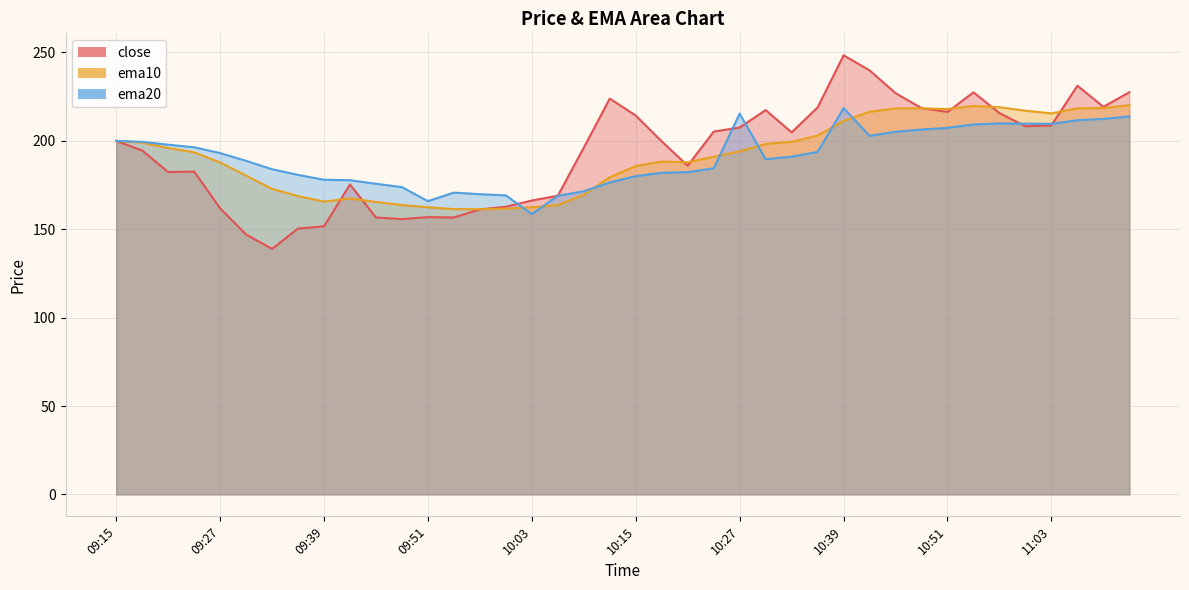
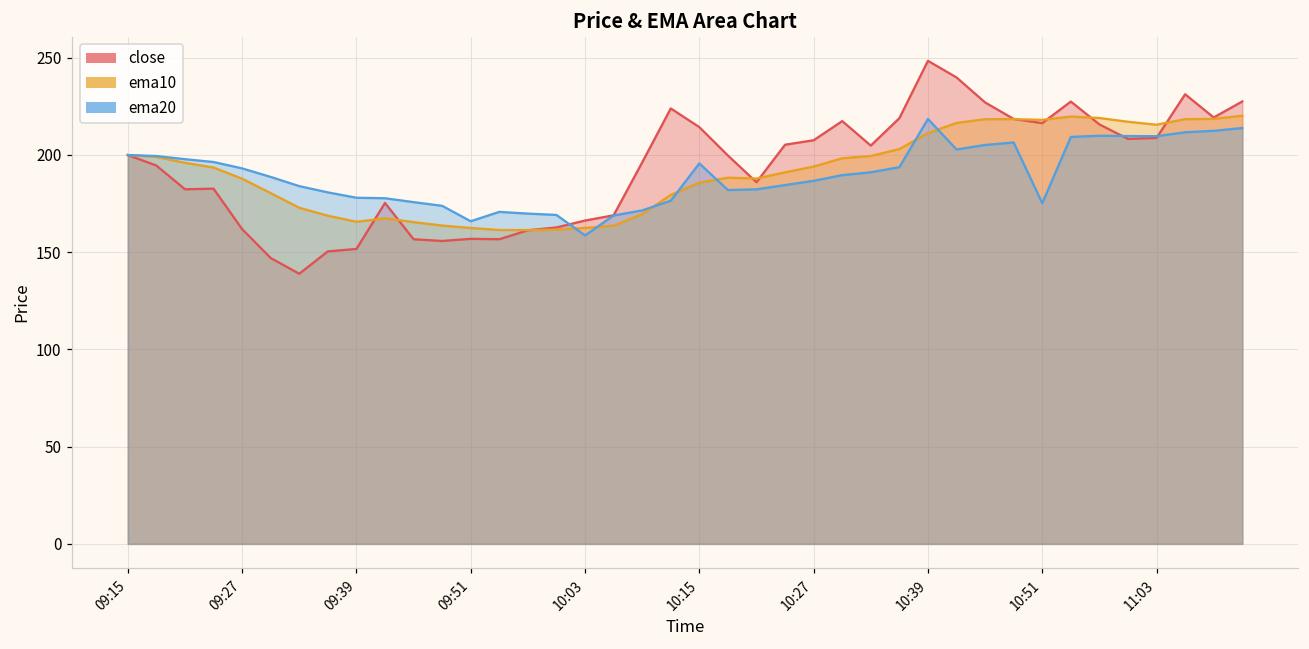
  {
    "ema20": {
      "09:27": 193,
      "09:39": 178,
      "09:51": 166,
      "10:03": 159,
-     "10:15": 180,
-     "10:27": 215,
+     "10:15": 196,
+     "10:27": 187,
      "10:39": 219,
-     "10:51": 207
+     "10:51": 175
    }
  }
